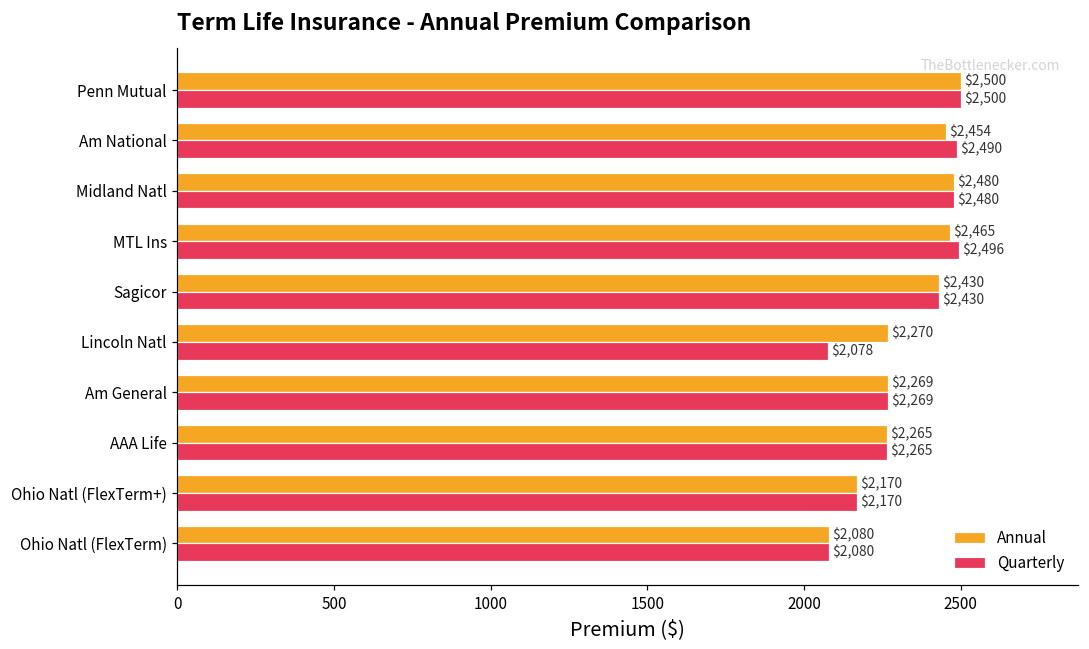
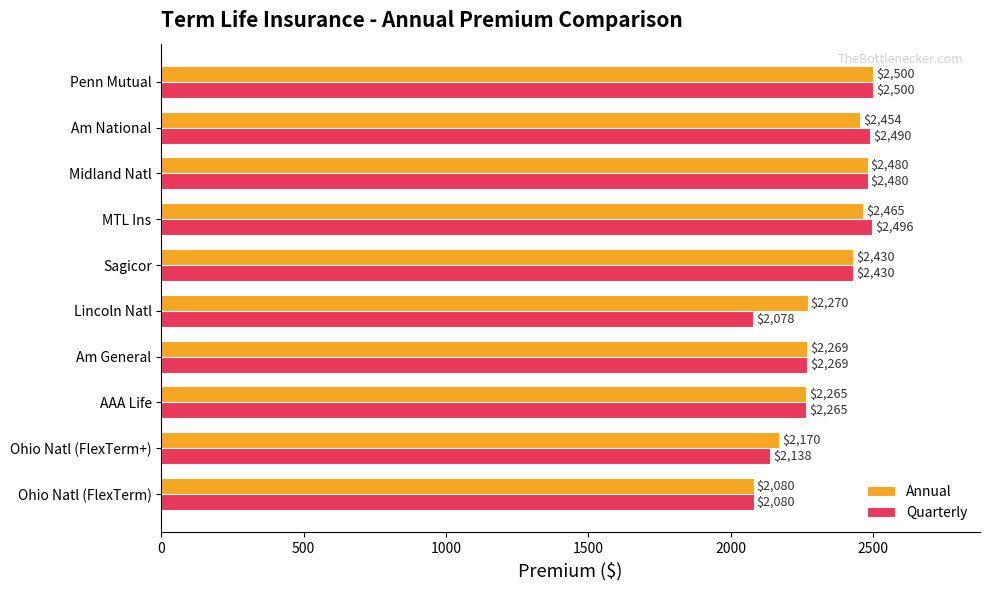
  {
    "Annual": {
      "Penn Mutual": "$2,500",
      "Am National": "$2,454",
      "Midland Natl": "$2,480",
      "MTL Ins": "$2,465",
      "Sagicor": "$2,430",
      "Lincoln Natl": "$2,270",
      "Am General": "$2,269",
      "AAA Life": "$2,265",
      "Ohio Natl (FlexTerm+)": "$2,170",
      "Ohio Natl (FlexTerm)": "$2,080"
    },
    "Quarterly": {
      "Penn Mutual": "$2,500",
      "Am National": "$2,490",
      "Midland Natl": "$2,480",
      "MTL Ins": "$2,496",
      "Sagicor": "$2,430",
      "Lincoln Natl": "$2,078",
      "Am General": "$2,269",
      "AAA Life": "$2,265",
-     "Ohio Natl (FlexTerm+)": "$2,170",
+     "Ohio Natl (FlexTerm+)": "$2,138",
      "Ohio Natl (FlexTerm)": "$2,080"
    }
  }
